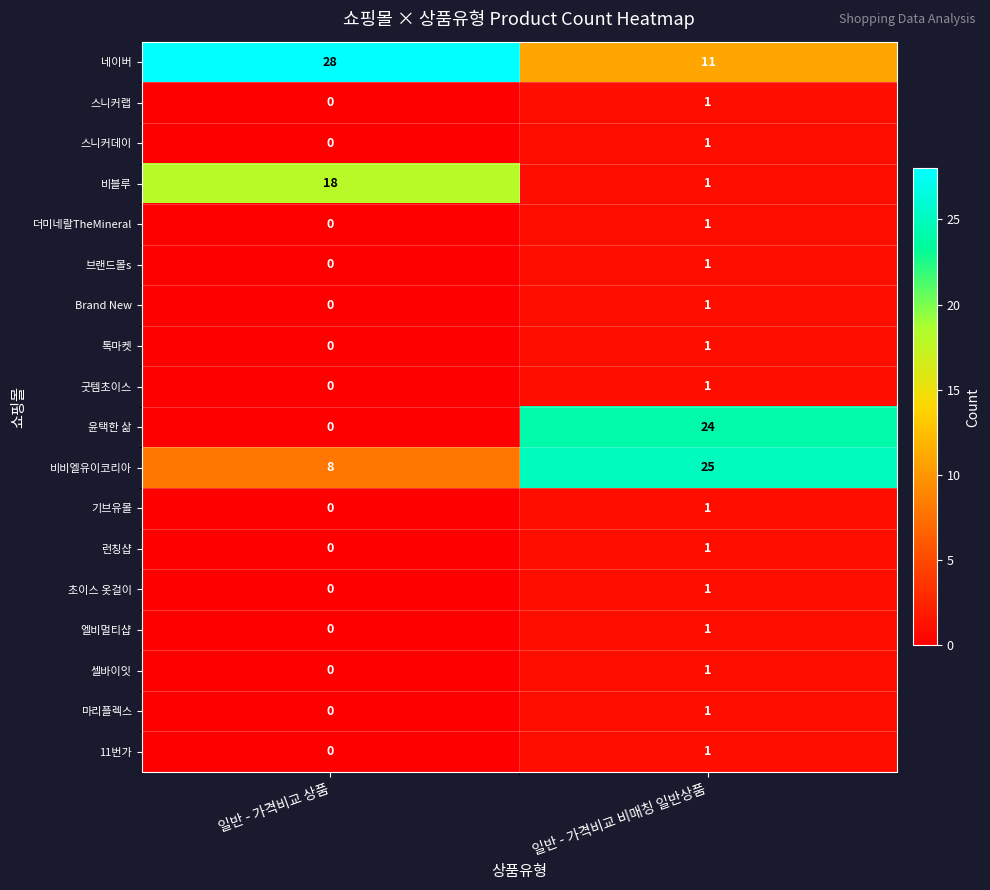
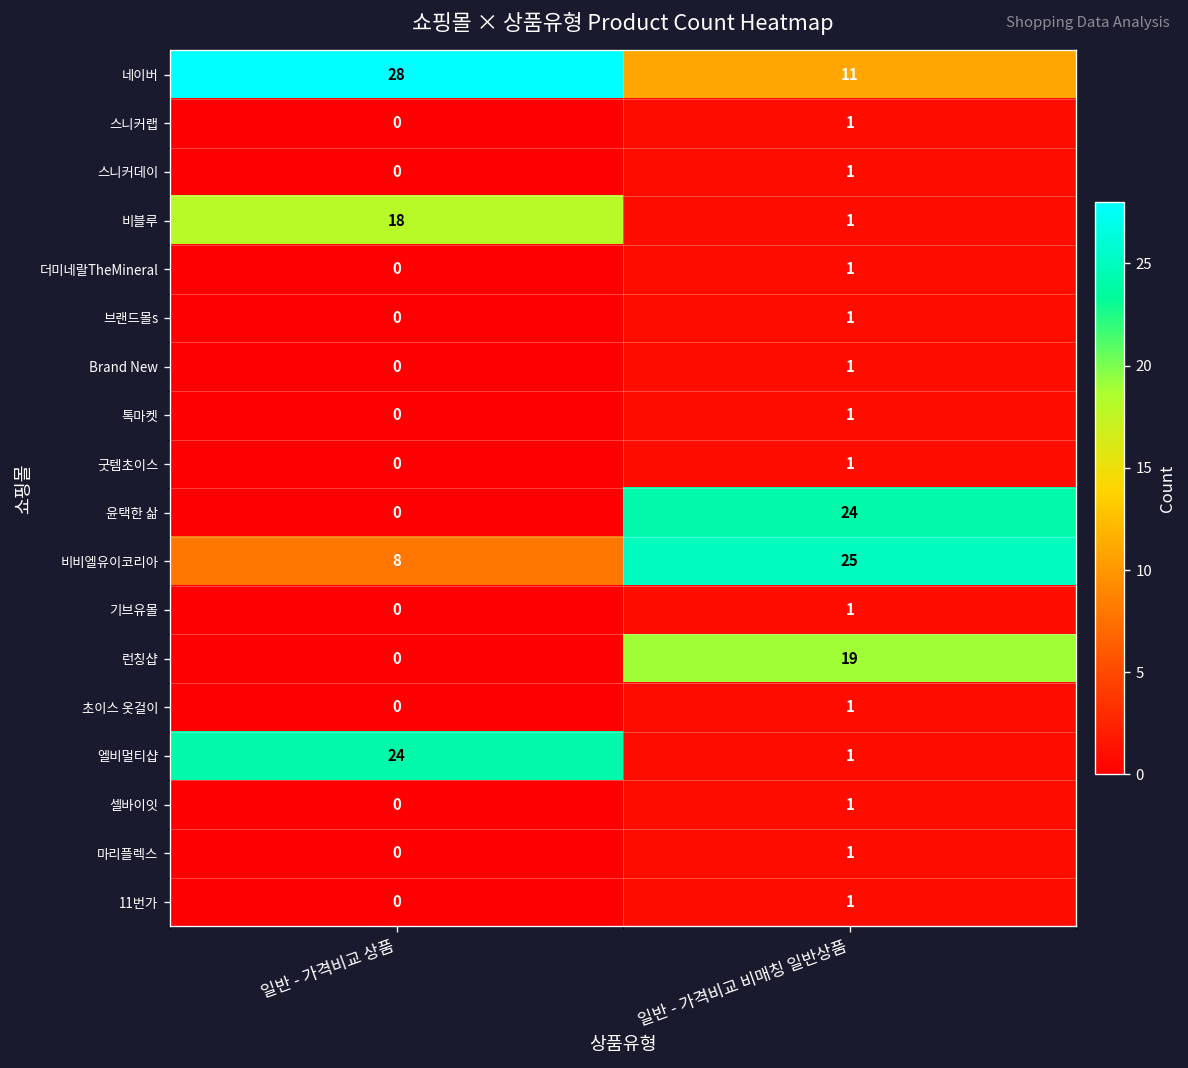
  {
    "네이버": {
      "일반 - 가격비교 상품": 28,
      "일반 - 가격비교 비매칭 일반상품": 11
    },
    "스니커랩": {
      "일반 - 가격비교 상품": 0,
      "일반 - 가격비교 비매칭 일반상품": 1
    },
    "스니커데이": {
      "일반 - 가격비교 상품": 0,
      "일반 - 가격비교 비매칭 일반상품": 1
    },
    "비블루": {
      "일반 - 가격비교 상품": 18,
      "일반 - 가격비교 비매칭 일반상품": 1
    },
    "더미네랄TheMineral": {
      "일반 - 가격비교 상품": 0,
      "일반 - 가격비교 비매칭 일반상품": 1
    },
    "브랜드몰s": {
      "일반 - 가격비교 상품": 0,
      "일반 - 가격비교 비매칭 일반상품": 1
    },
    "Brand New": {
      "일반 - 가격비교 상품": 0,
      "일반 - 가격비교 비매칭 일반상품": 1
    },
    "톡마켓": {
      "일반 - 가격비교 상품": 0,
      "일반 - 가격비교 비매칭 일반상품": 1
    },
    "굿템초이스": {
      "일반 - 가격비교 상품": 0,
      "일반 - 가격비교 비매칭 일반상품": 1
    },
    "윤택한 삶": {
      "일반 - 가격비교 상품": 0,
      "일반 - 가격비교 비매칭 일반상품": 24
    },
    "비비엘유이코리아": {
      "일반 - 가격비교 상품": 8,
      "일반 - 가격비교 비매칭 일반상품": 25
    },
    "기브유몰": {
      "일반 - 가격비교 상품": 0,
      "일반 - 가격비교 비매칭 일반상품": 1
    },
    "런칭샵": {
      "일반 - 가격비교 상품": 0,
-     "일반 - 가격비교 비매칭 일반상품": 1
+     "일반 - 가격비교 비매칭 일반상품": 19
    },
    "초이스 옷걸이": {
      "일반 - 가격비교 상품": 0,
      "일반 - 가격비교 비매칭 일반상품": 1
    },
    "엘비멀티샵": {
-     "일반 - 가격비교 상품": 0,
+     "일반 - 가격비교 상품": 24,
      "일반 - 가격비교 비매칭 일반상품": 1
    },
    "셀바이잇": {
      "일반 - 가격비교 상품": 0,
      "일반 - 가격비교 비매칭 일반상품": 1
    },
    "마리플렉스": {
      "일반 - 가격비교 상품": 0,
      "일반 - 가격비교 비매칭 일반상품": 1
    },
    "11번가": {
      "일반 - 가격비교 상품": 0,
      "일반 - 가격비교 비매칭 일반상품": 1
    }
  }
